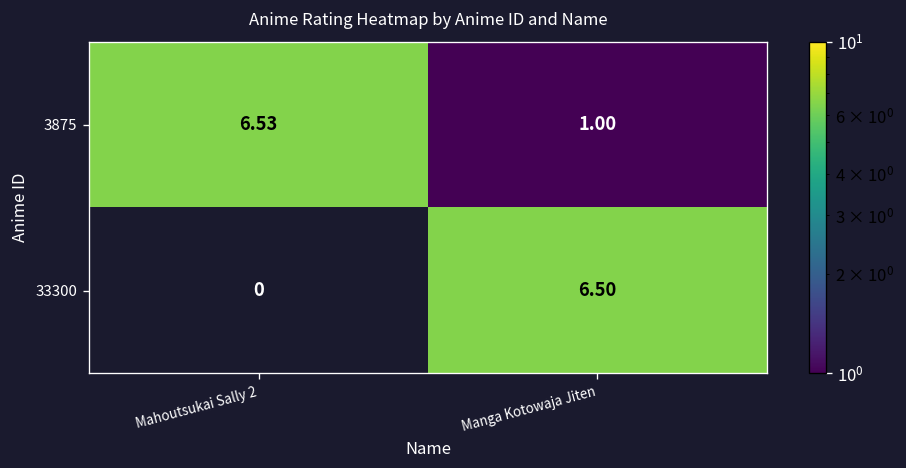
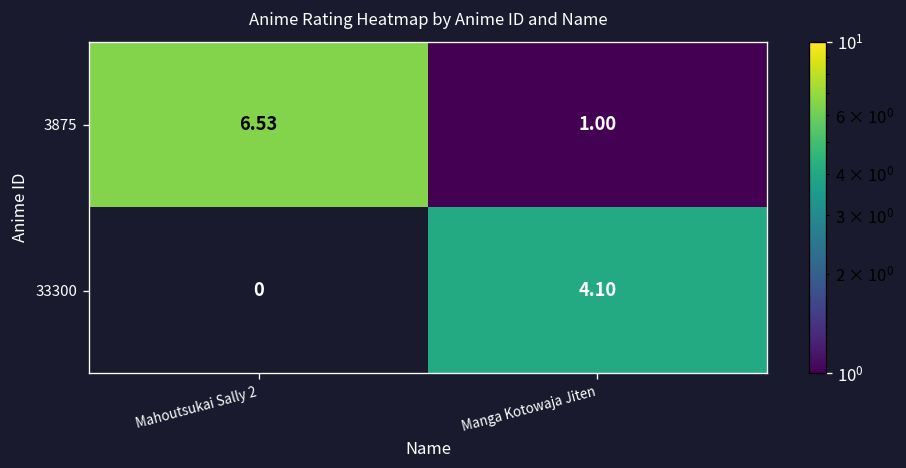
  {
    "3875": {
      "Mahoutsukai Sally 2": 6.53,
      "Manga Kotowaja Jiten": 1.00
    },
    "33300": {
      "Mahoutsukai Sally 2": 0,
-     "Manga Kotowaja Jiten": 6.50
+     "Manga Kotowaja Jiten": 4.10
    }
  }
